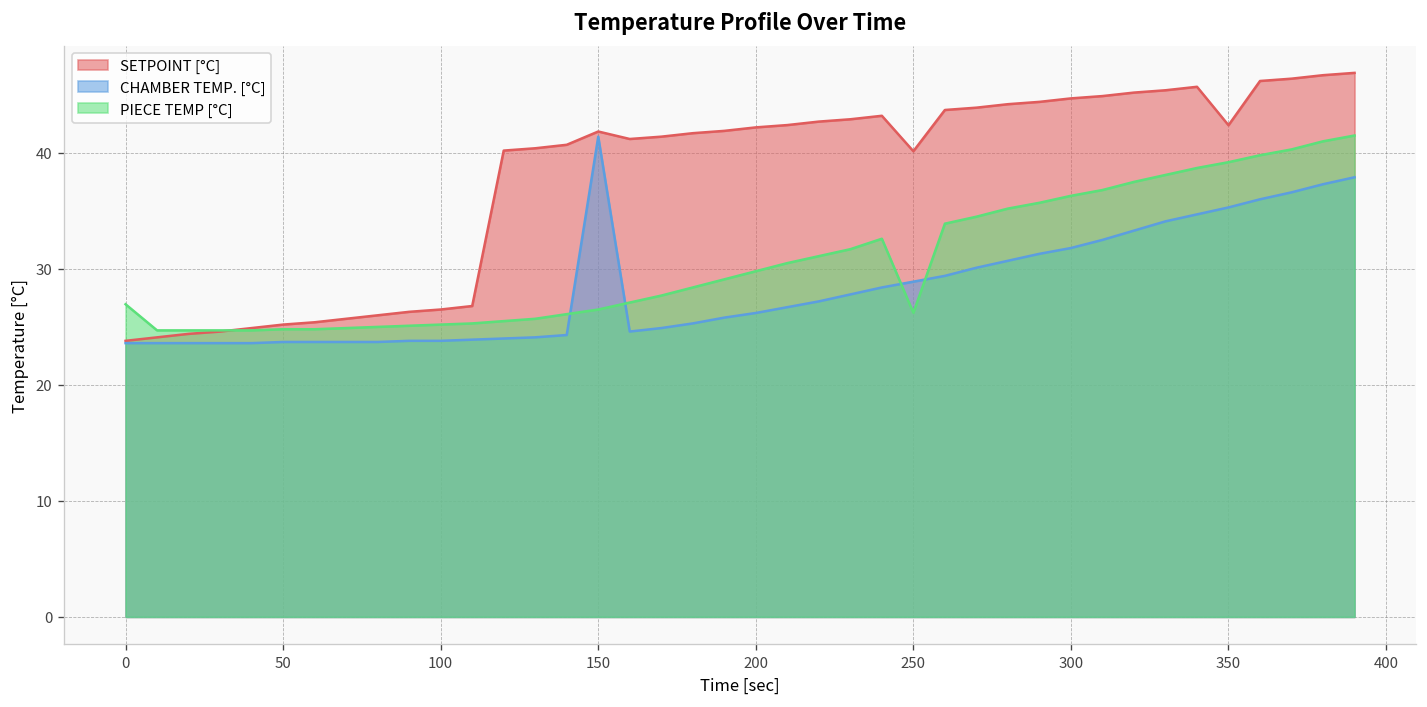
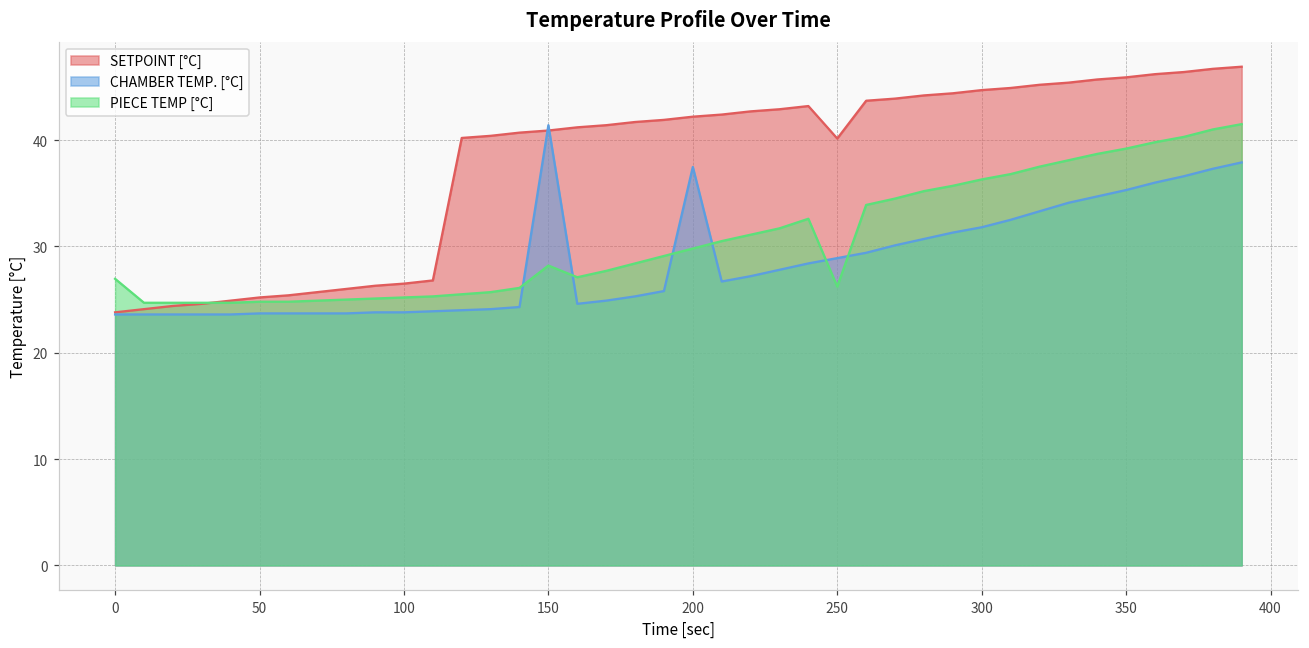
  {
    "SETPOINT [°C]": {
      "50": 25,
      "100": 27,
-     "150": 42,
+     "150": 41,
      "200": 42,
      "250": 40,
      "300": 45,
-     "350": 42
+     "350": 46
    },
    "CHAMBER TEMP. [°C]": {
      "50": 24,
      "100": 24,
      "150": 41,
-     "200": 26,
+     "200": 37,
      "250": 29,
      "300": 32,
      "350": 35
    },
    "PIECE TEMP [°C]": {
      "0": 27,
      "50": 25,
      "100": 25,
-     "150": 27,
+     "150": 28,
      "200": 30,
      "250": 26,
      "300": 36,
      "350": 39
    }
  }
